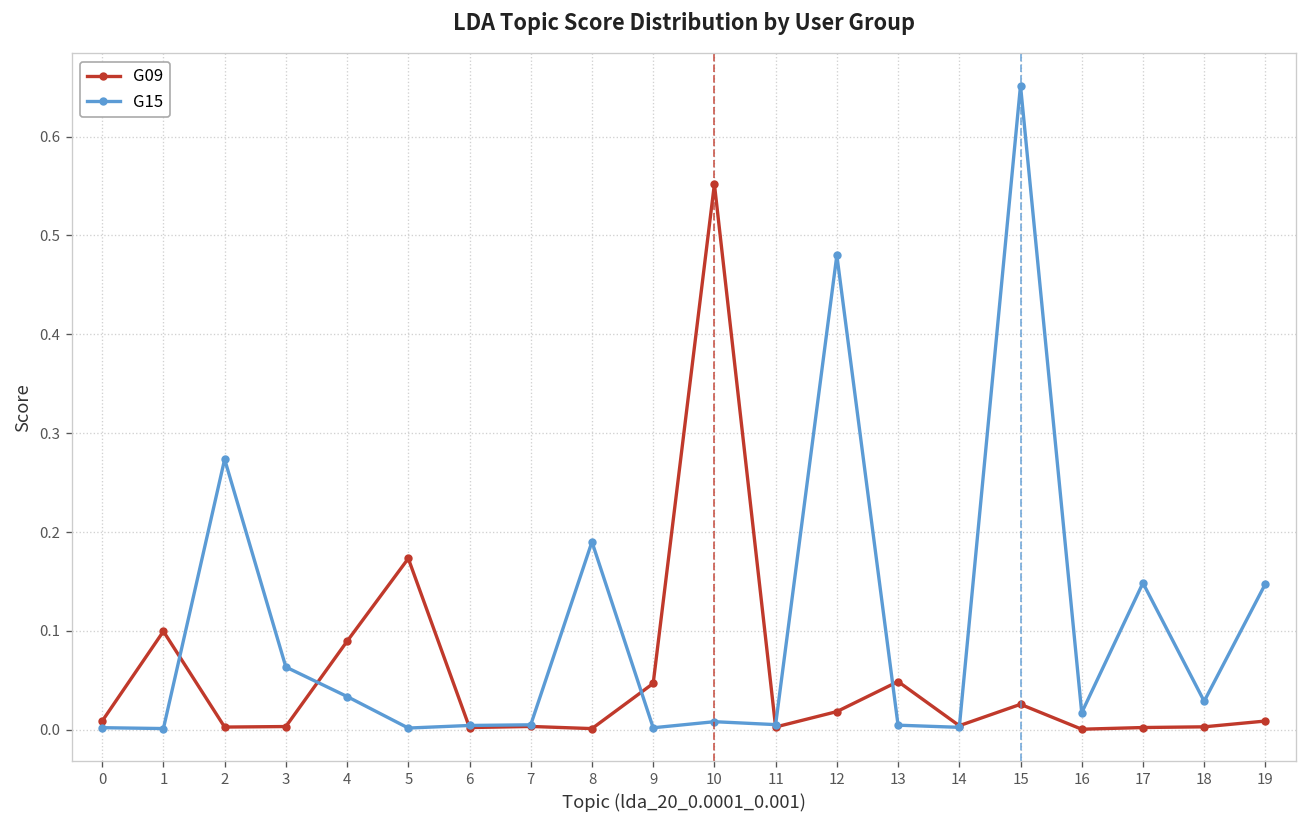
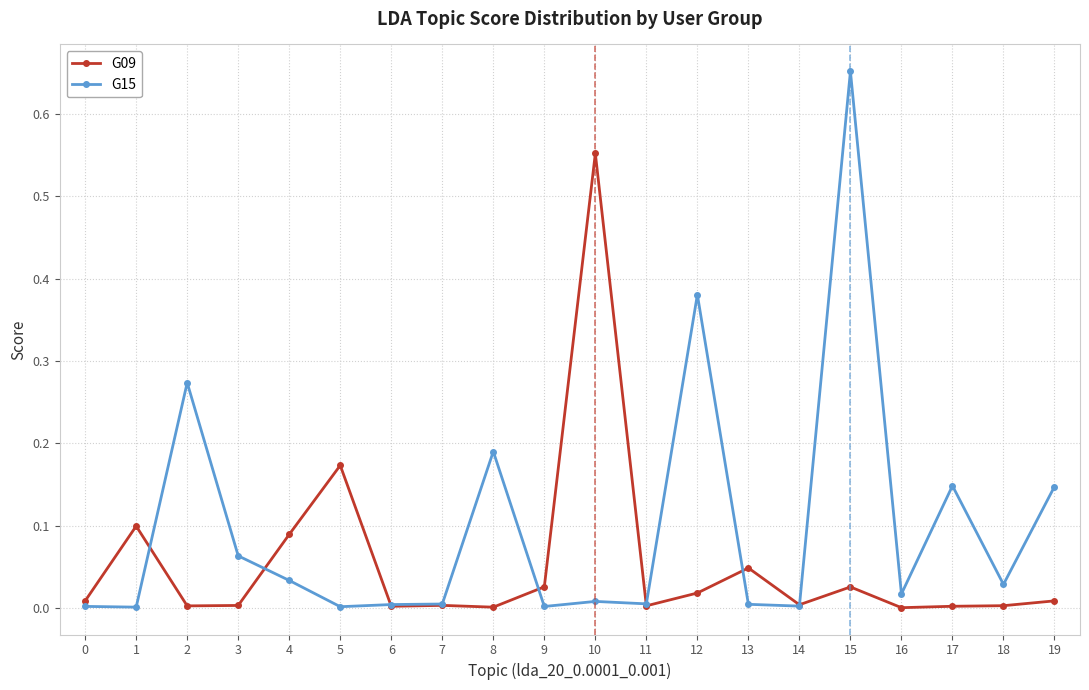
  {
    "G09": {
      "0": 0.01,
      "1": 0.10,
      "2": 0.00,
      "3": 0.00,
      "4": 0.09,
      "5": 0.17,
      "8": 0.00,
-     "9": 0.05,
+     "9": 0.03,
      "10": 0.55,
      "12": 0.02,
      "13": 0.05,
      "15": 0.03,
      "16": 0.00,
      "17": 0.00,
      "18": 0.00,
      "19": 0.01
    },
    "G15": {
      "0": 0.00,
      "1": 0.00,
      "2": 0.27,
      "3": 0.06,
      "4": 0.03,
      "5": 0.00,
      "8": 0.19,
      "9": 0.00,
      "10": 0.01,
-     "12": 0.48,
+     "12": 0.38,
      "13": 0.00,
      "15": 0.65,
      "16": 0.02,
      "17": 0.15,
      "18": 0.03,
      "19": 0.15
    }
  }
